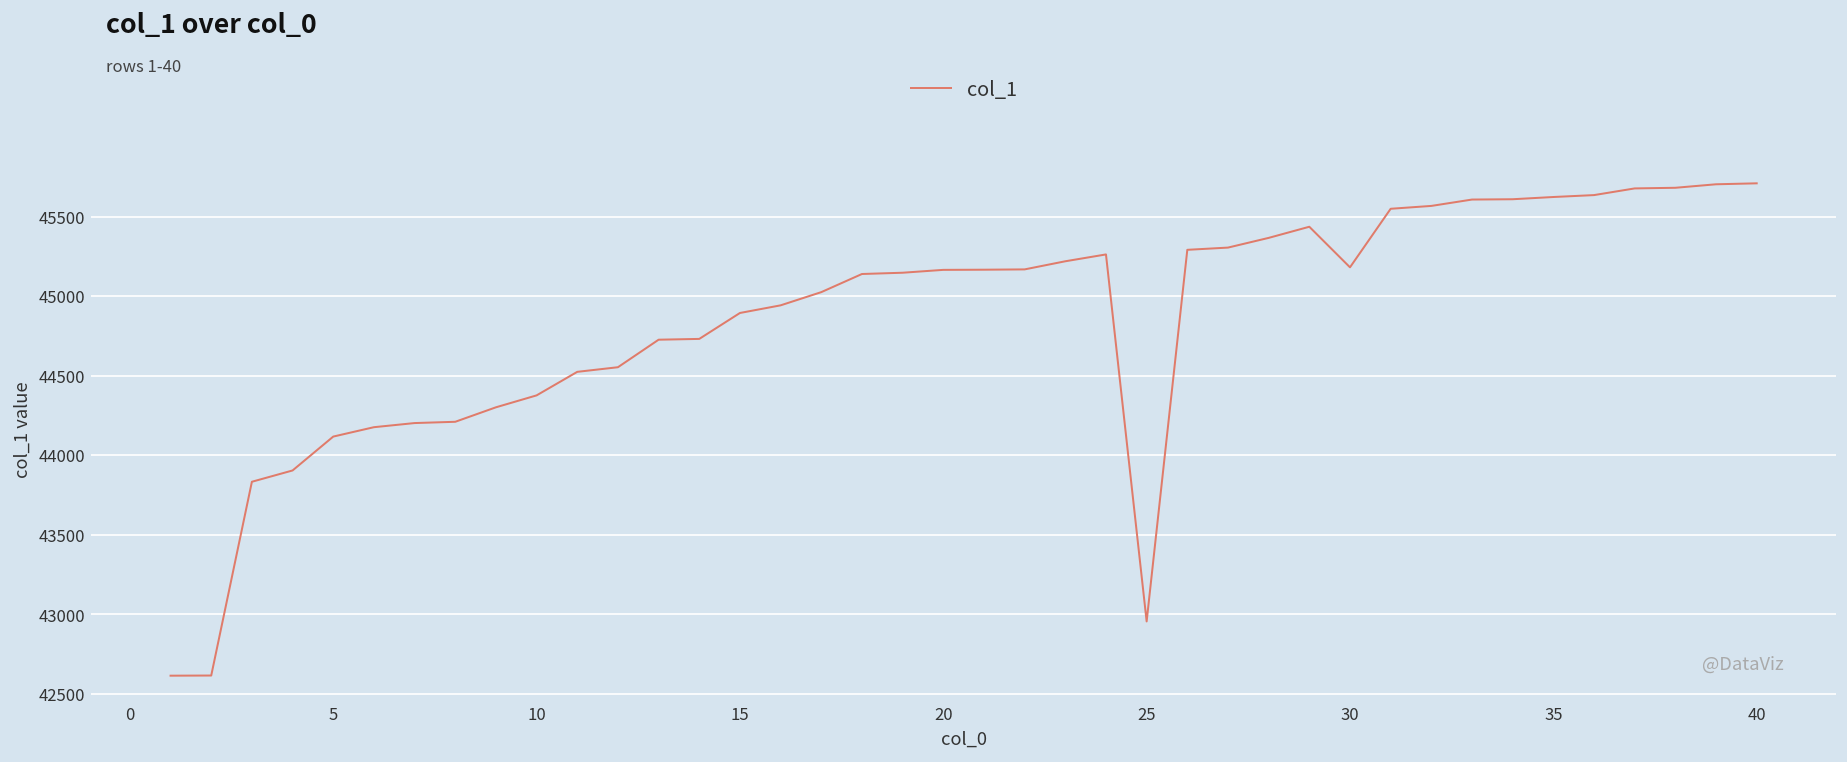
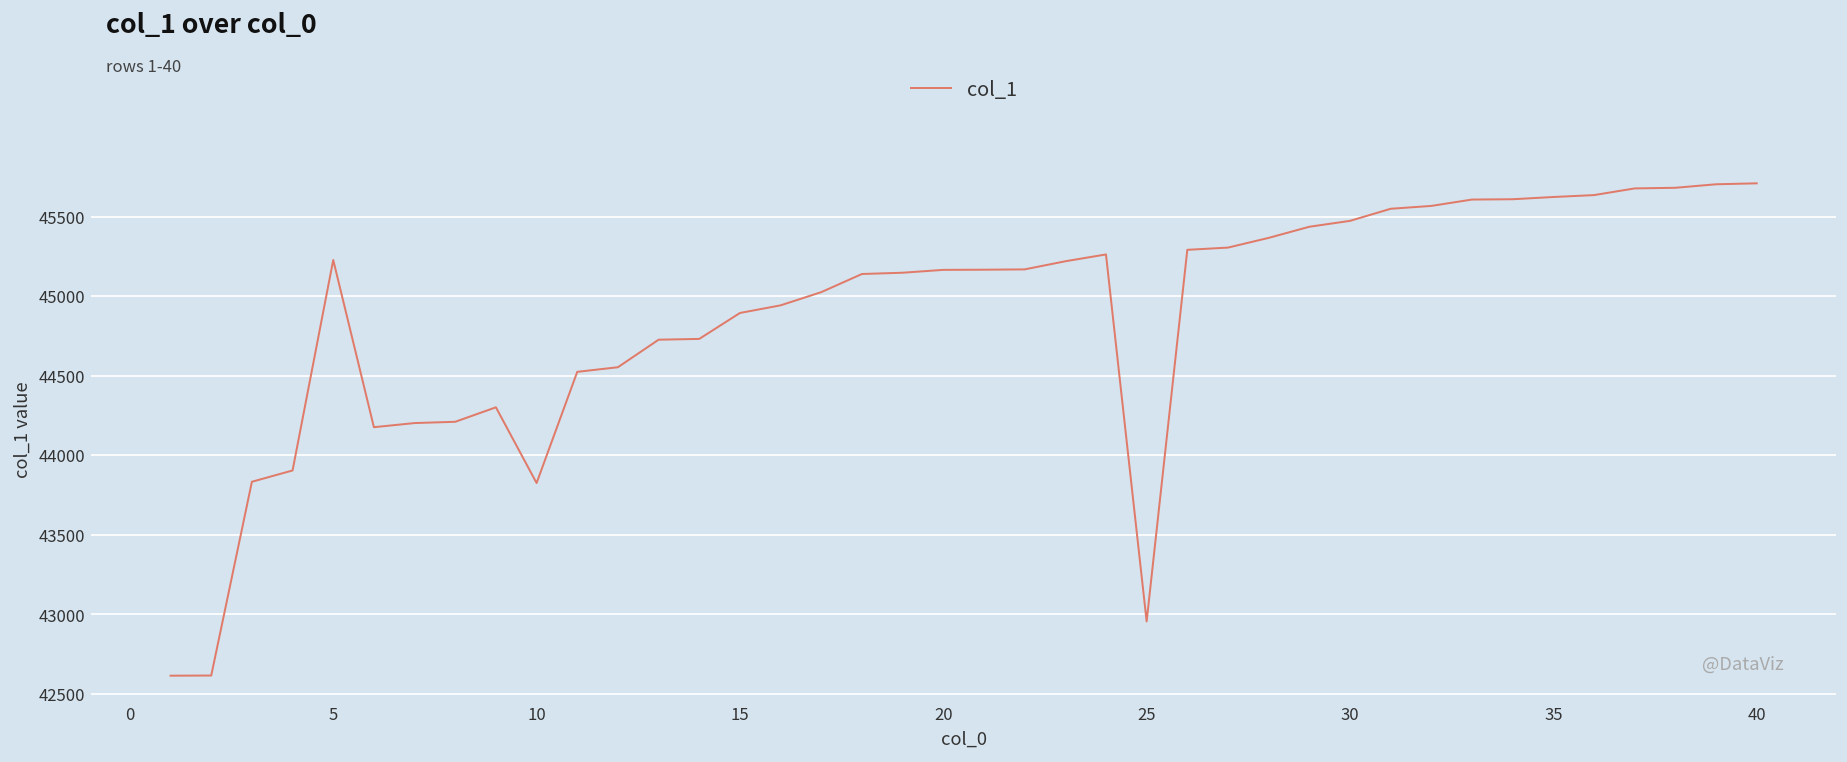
  {
-   "5": 44120,
-   "10": 44380,
+   "5": 45230,
+   "10": 43830,
    "15": 44900,
    "20": 45170,
    "25": 42960,
-   "30": 45180,
+   "30": 45470,
    "35": 45620,
    "40": 45710
  }
